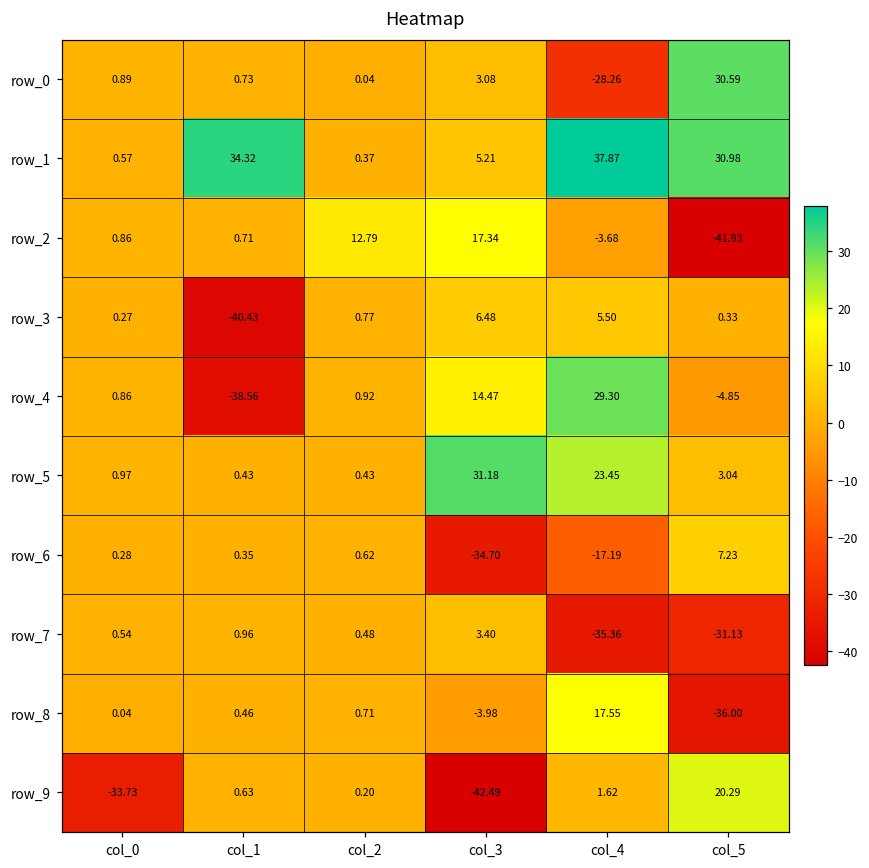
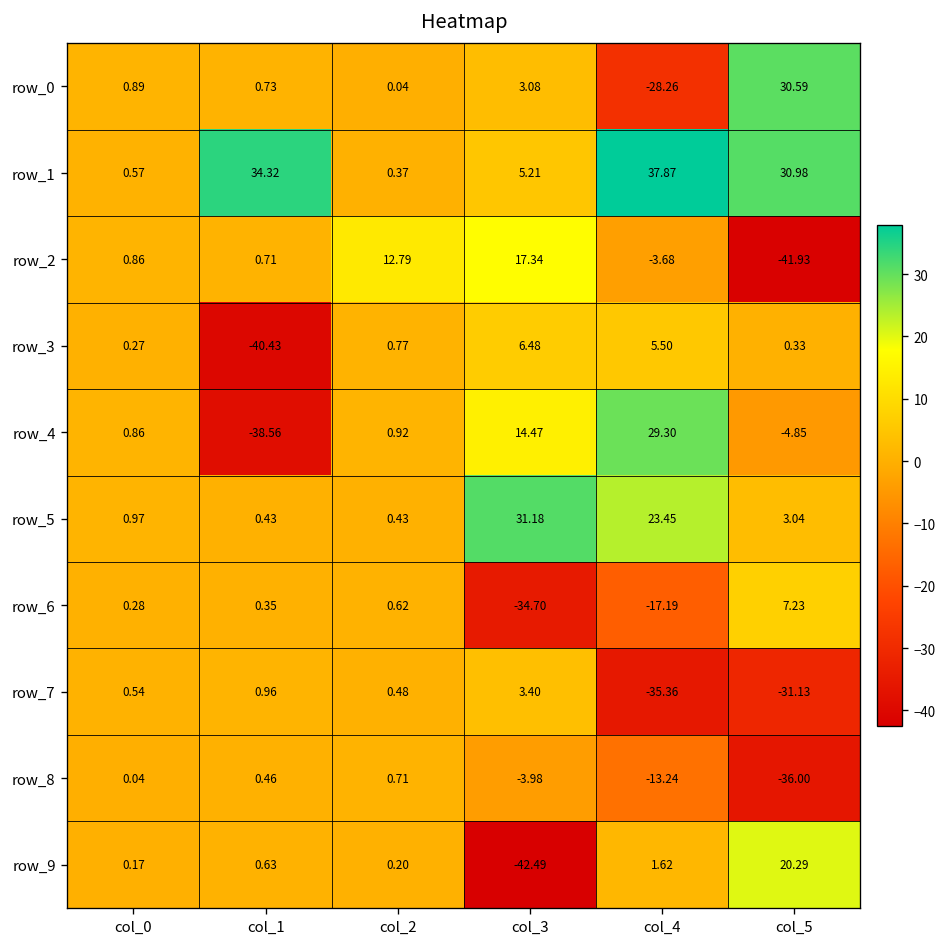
  {
    "row_0": {
      "col_0": 0.89,
      "col_1": 0.73,
      "col_2": 0.04,
      "col_3": 3.08,
      "col_4": -28.26,
      "col_5": 30.59
    },
    "row_1": {
      "col_0": 0.57,
      "col_1": 34.32,
      "col_2": 0.37,
      "col_3": 5.21,
      "col_4": 37.87,
      "col_5": 30.98
    },
    "row_2": {
      "col_0": 0.86,
      "col_1": 0.71,
      "col_2": 12.79,
      "col_3": 17.34,
      "col_4": -3.68,
      "col_5": -41.93
    },
    "row_3": {
      "col_0": 0.27,
      "col_1": -40.43,
      "col_2": 0.77,
      "col_3": 6.48,
      "col_4": 5.50,
      "col_5": 0.33
    },
    "row_4": {
      "col_0": 0.86,
      "col_1": -38.56,
      "col_2": 0.92,
      "col_3": 14.47,
      "col_4": 29.30,
      "col_5": -4.85
    },
    "row_5": {
      "col_0": 0.97,
      "col_1": 0.43,
      "col_2": 0.43,
      "col_3": 31.18,
      "col_4": 23.45,
      "col_5": 3.04
    },
    "row_6": {
      "col_0": 0.28,
      "col_1": 0.35,
      "col_2": 0.62,
      "col_3": -34.70,
      "col_4": -17.19,
      "col_5": 7.23
    },
    "row_7": {
      "col_0": 0.54,
      "col_1": 0.96,
      "col_2": 0.48,
      "col_3": 3.40,
      "col_4": -35.36,
      "col_5": -31.13
    },
    "row_8": {
      "col_0": 0.04,
      "col_1": 0.46,
      "col_2": 0.71,
      "col_3": -3.98,
-     "col_4": 17.55,
+     "col_4": -13.24,
      "col_5": -36.00
    },
    "row_9": {
-     "col_0": -33.73,
+     "col_0": 0.17,
      "col_1": 0.63,
      "col_2": 0.20,
      "col_3": -42.49,
      "col_4": 1.62,
      "col_5": 20.29
    }
  }
